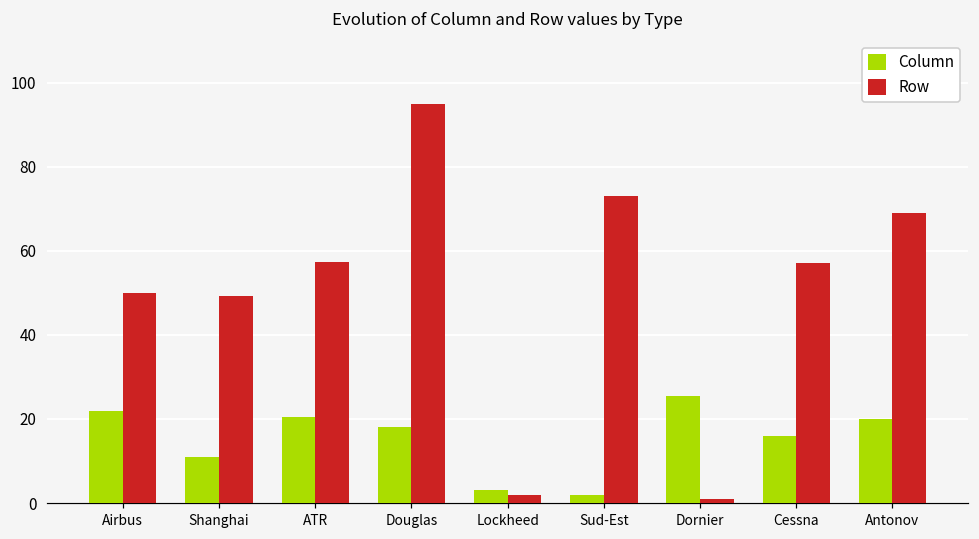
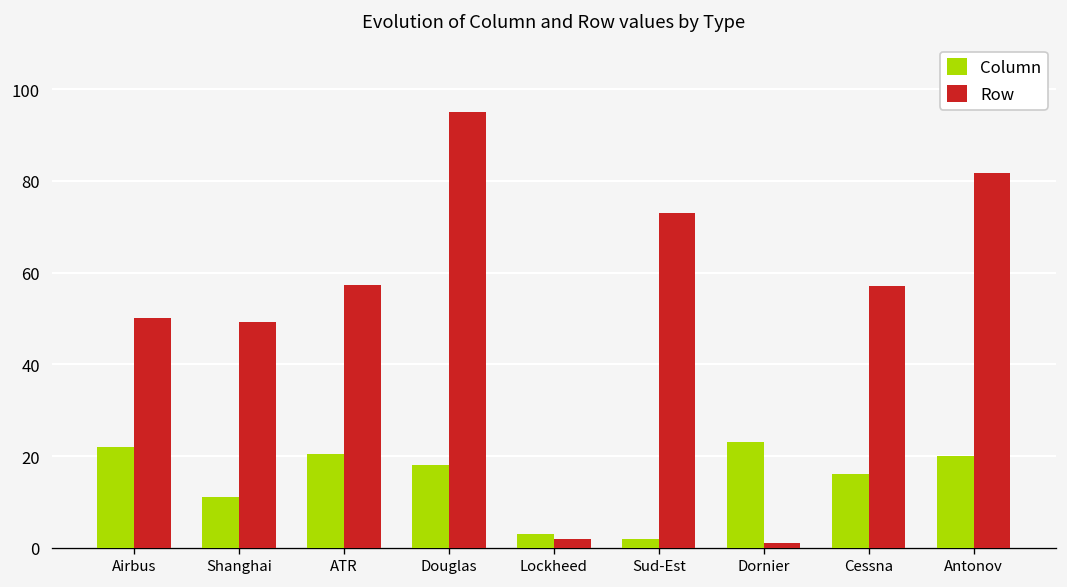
  {
    "Column": {
      "Airbus": 22,
      "Shanghai": 11,
      "ATR": 21,
      "Douglas": 18,
      "Lockheed": 3,
      "Sud-Est": 2,
-     "Dornier": 25,
+     "Dornier": 23,
      "Cessna": 16,
      "Antonov": 20
    },
    "Row": {
      "Airbus": 50,
      "Shanghai": 49,
      "ATR": 57,
      "Douglas": 95,
      "Lockheed": 2,
      "Sud-Est": 73,
      "Dornier": 1,
      "Cessna": 57,
-     "Antonov": 69
+     "Antonov": 82
    }
  }
